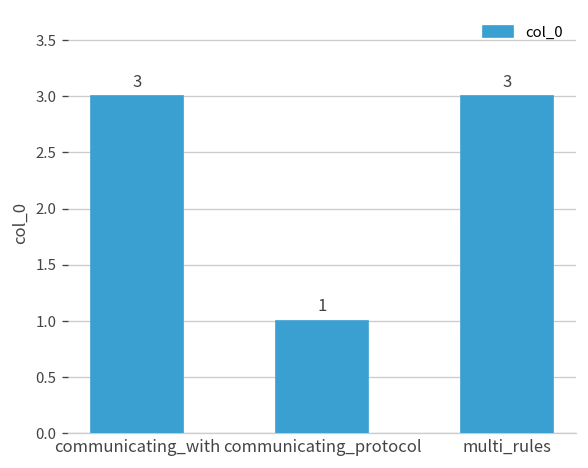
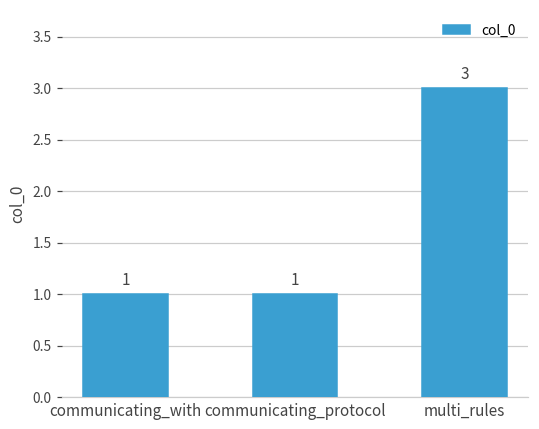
  {
-   "communicating_with": 3,
+   "communicating_with": 1,
    "communicating_protocol": 1,
    "multi_rules": 3
  }
